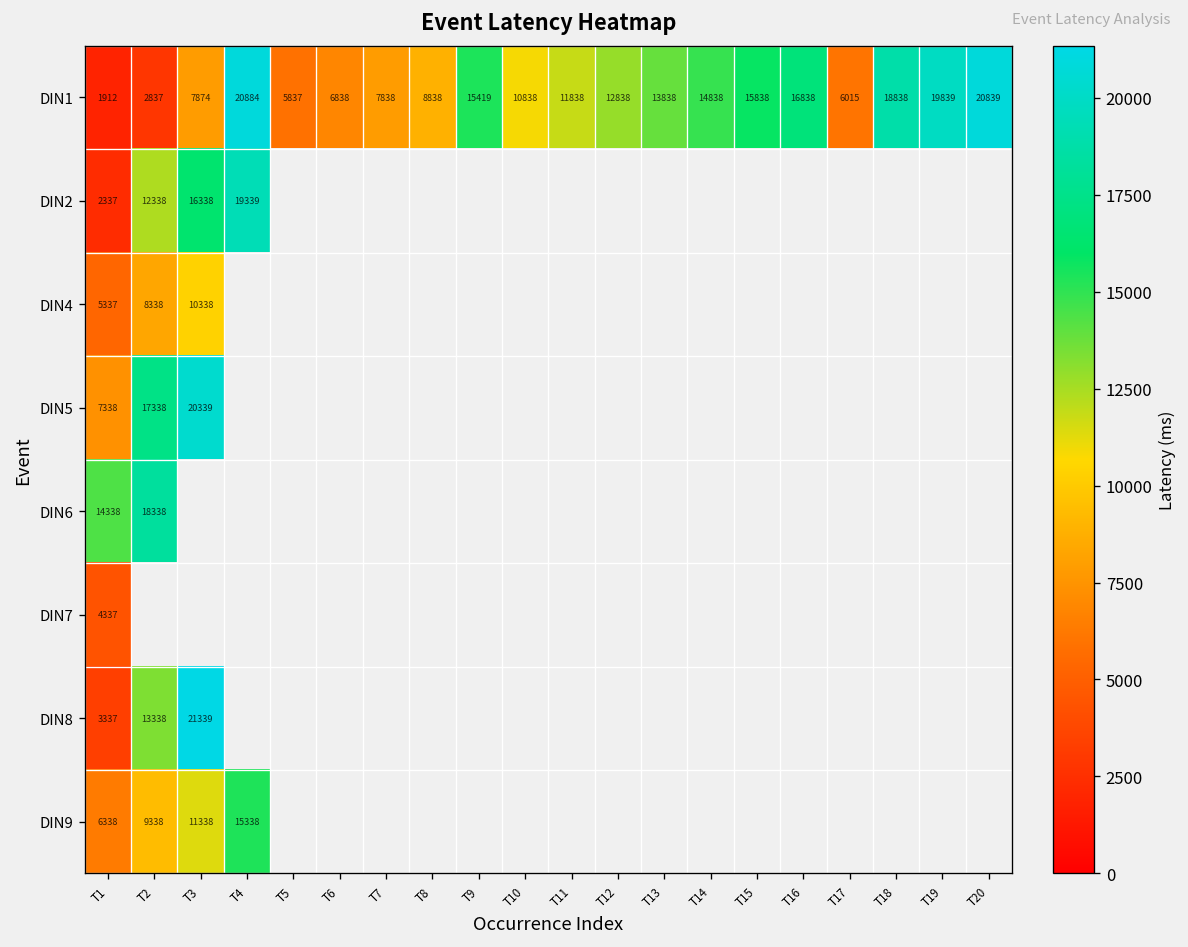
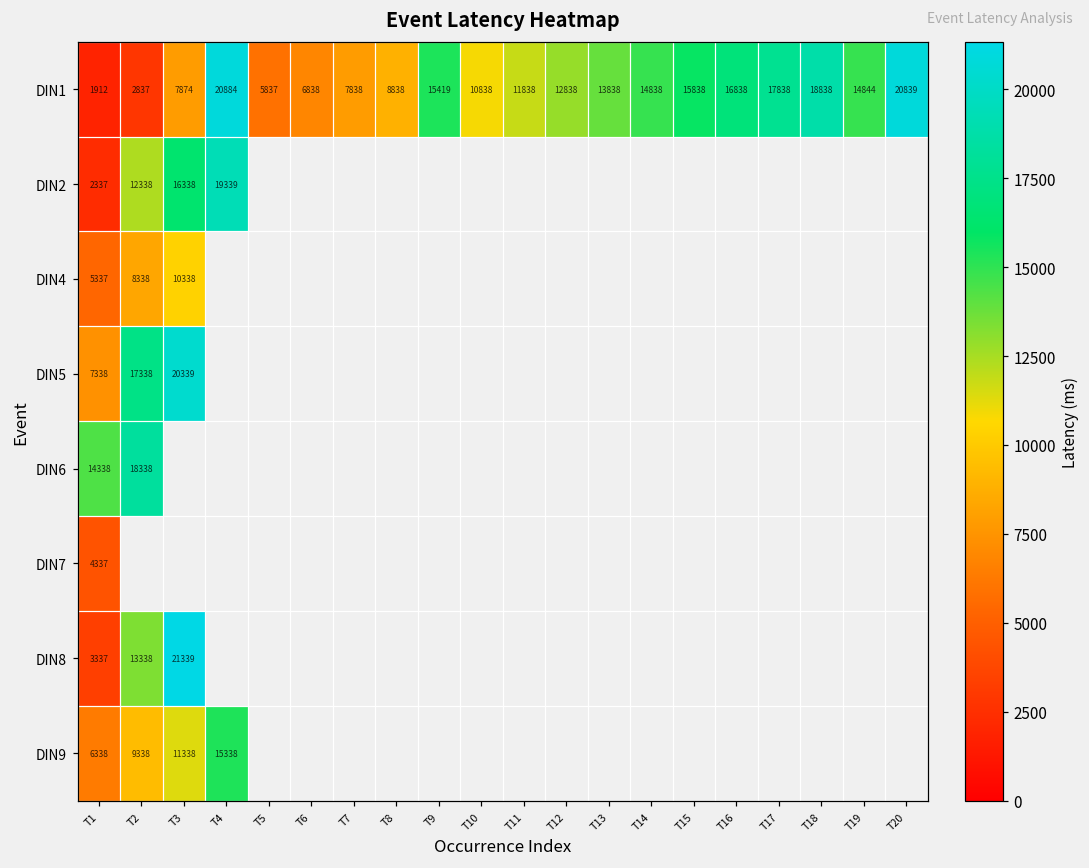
  {
    "DIN1": {
      "T1": 1912,
      "T2": 2837,
      "T3": 7874,
      "T4": 20884,
      "T5": 5837,
      "T6": 6838,
      "T7": 7838,
      "T8": 8838,
      "T9": 15419,
      "T10": 10838,
      "T11": 11838,
      "T12": 12838,
      "T13": 13838,
      "T14": 14838,
      "T15": 15838,
      "T16": 16838,
-     "T17": 6015,
+     "T17": 17838,
      "T18": 18838,
-     "T19": 19839,
+     "T19": 14844,
      "T20": 20839
    },
    "DIN2": {
      "T1": 2337,
      "T2": 12338,
      "T3": 16338,
      "T4": 19339
    },
    "DIN4": {
      "T1": 5337,
      "T2": 8338,
      "T3": 10338
    },
    "DIN5": {
      "T1": 7338,
      "T2": 17338,
      "T3": 20339
    },
    "DIN6": {
      "T1": 14338,
      "T2": 18338
    },
    "DIN7": {
      "T1": 4337
    },
    "DIN8": {
      "T1": 3337,
      "T2": 13338,
      "T3": 21339
    },
    "DIN9": {
      "T1": 6338,
      "T2": 9338,
      "T3": 11338,
      "T4": 15338
    }
  }
